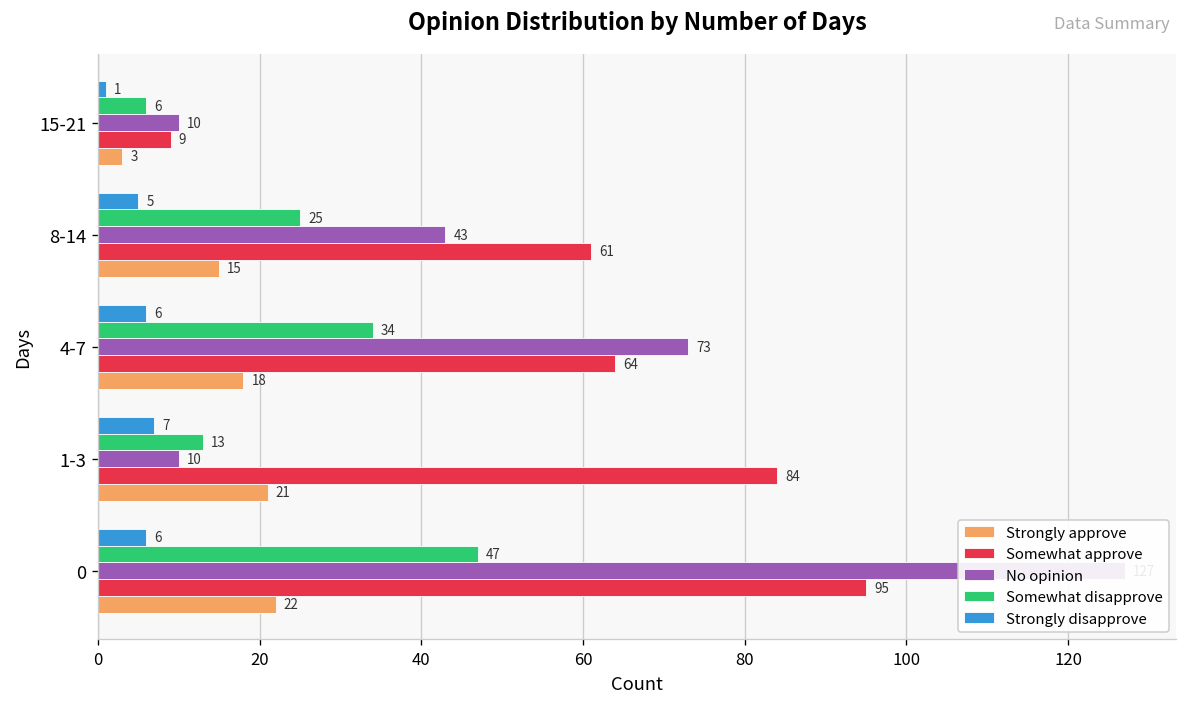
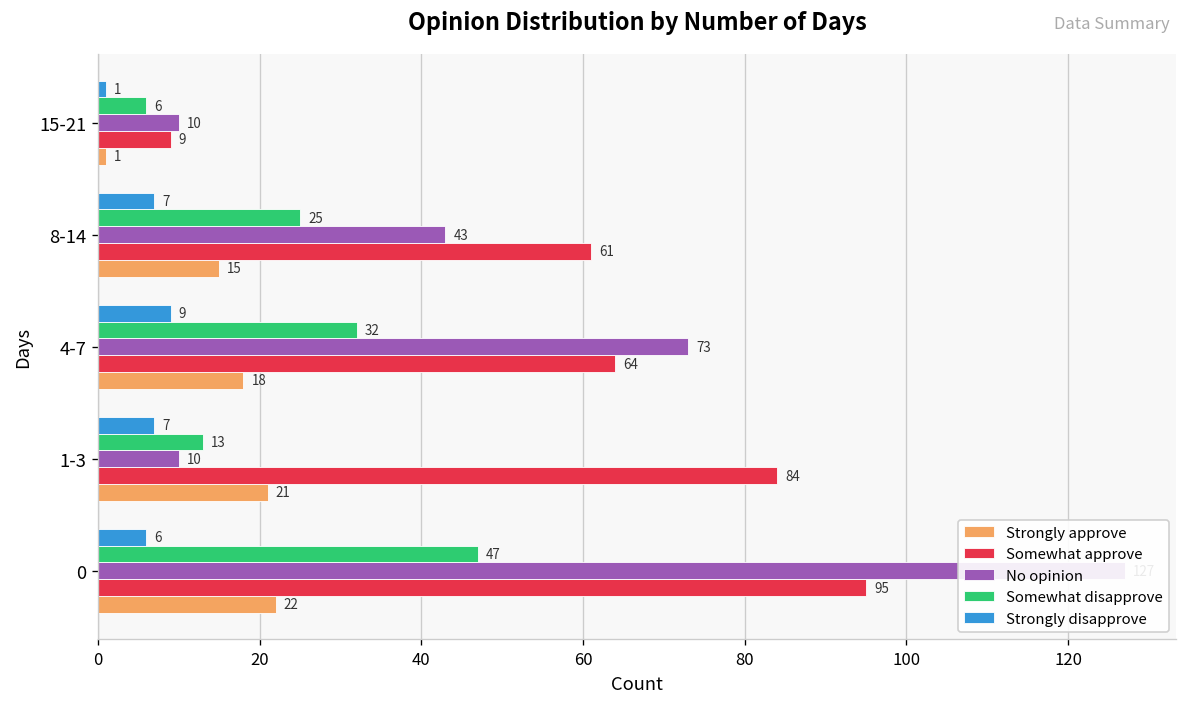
  {
    "Strongly approve": {
-     "15-21": 3,
+     "15-21": 1,
      "8-14": 15,
      "4-7": 18,
      "1-3": 21,
      "0": 22
    },
    "Somewhat approve": {
      "15-21": 9,
      "8-14": 61,
      "4-7": 64,
      "1-3": 84,
      "0": 95
    },
    "No opinion": {
      "15-21": 10,
      "8-14": 43,
      "4-7": 73,
      "1-3": 10
    },
    "Somewhat disapprove": {
      "15-21": 6,
      "8-14": 25,
-     "4-7": 34,
+     "4-7": 32,
      "1-3": 13,
      "0": 47
    },
    "Strongly disapprove": {
      "15-21": 1,
-     "8-14": 5,
-     "4-7": 6,
+     "8-14": 7,
+     "4-7": 9,
      "1-3": 7,
      "0": 6
    }
  }
